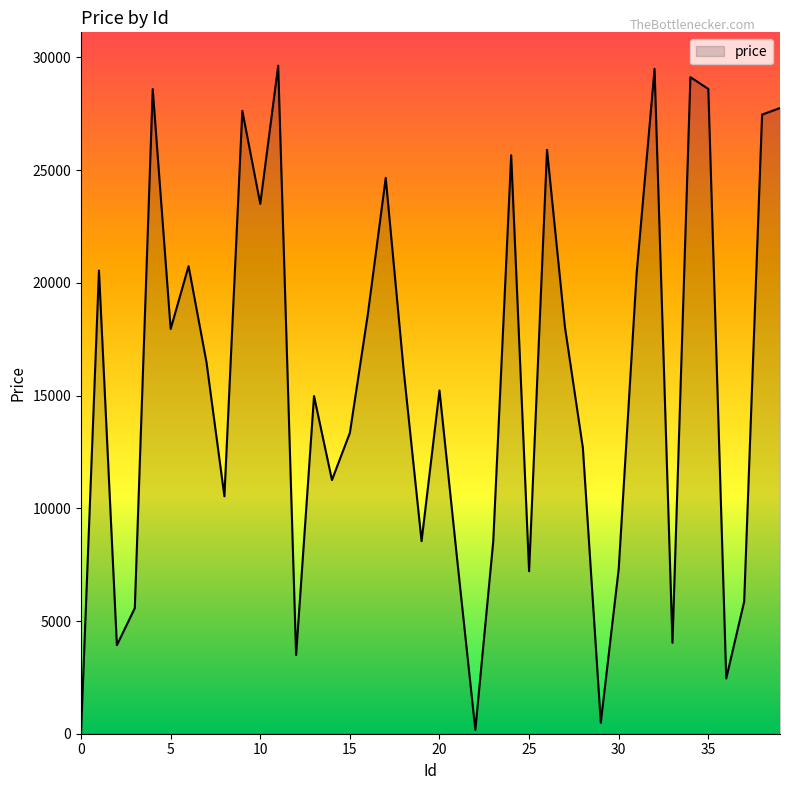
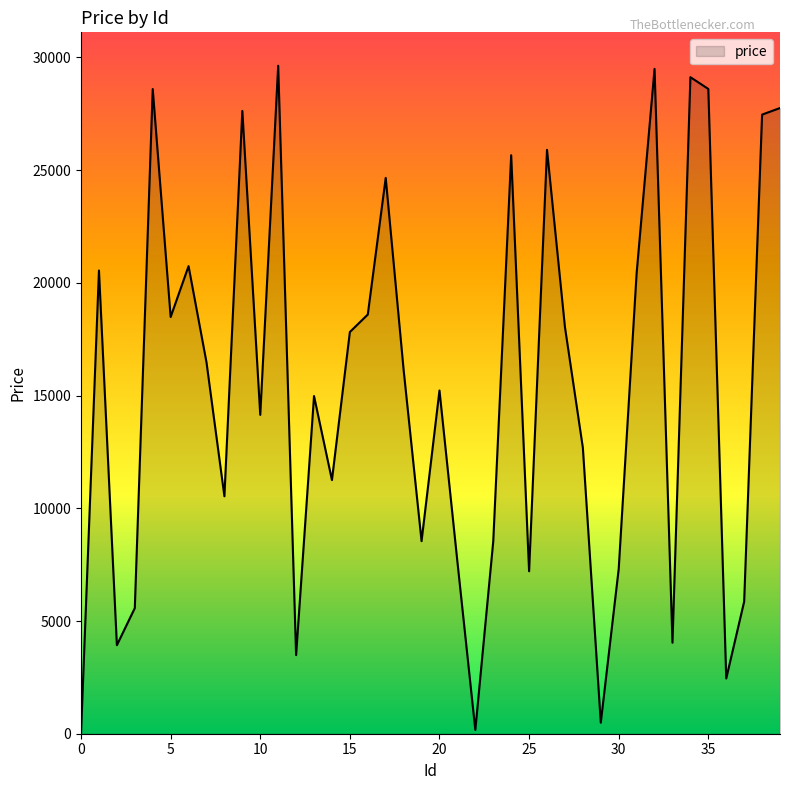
  {
    "0": 0,
-   "5": 18000,
-   "10": 23500,
-   "15": 13300,
+   "5": 18500,
+   "10": 14100,
+   "15": 17800,
    "20": 15200,
    "25": 7200,
    "30": 7300,
    "35": 28600
  }
